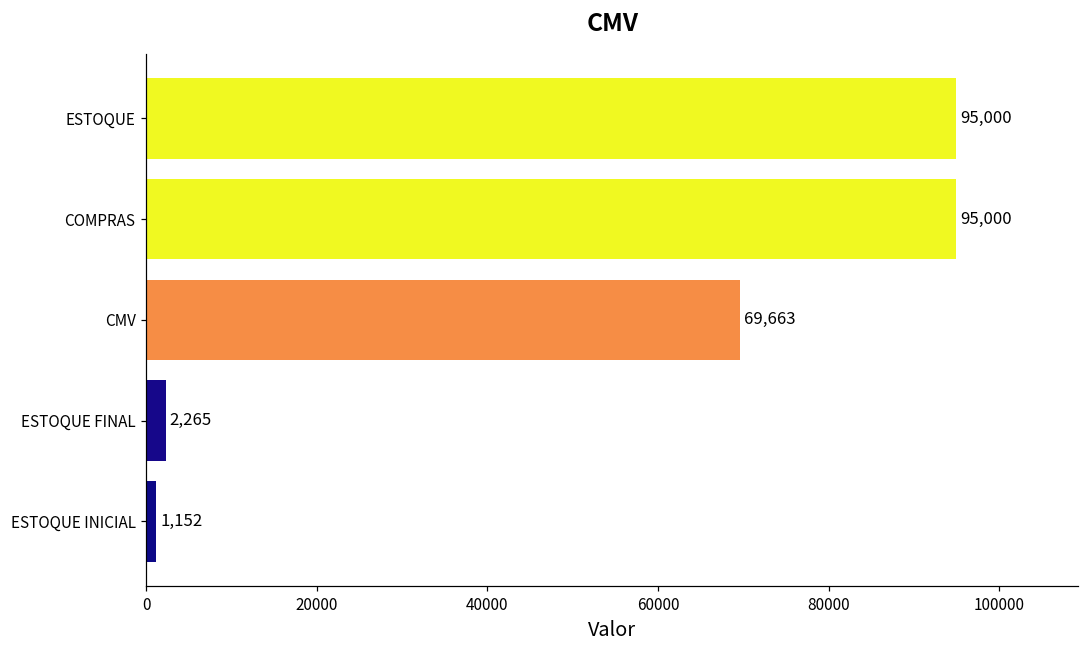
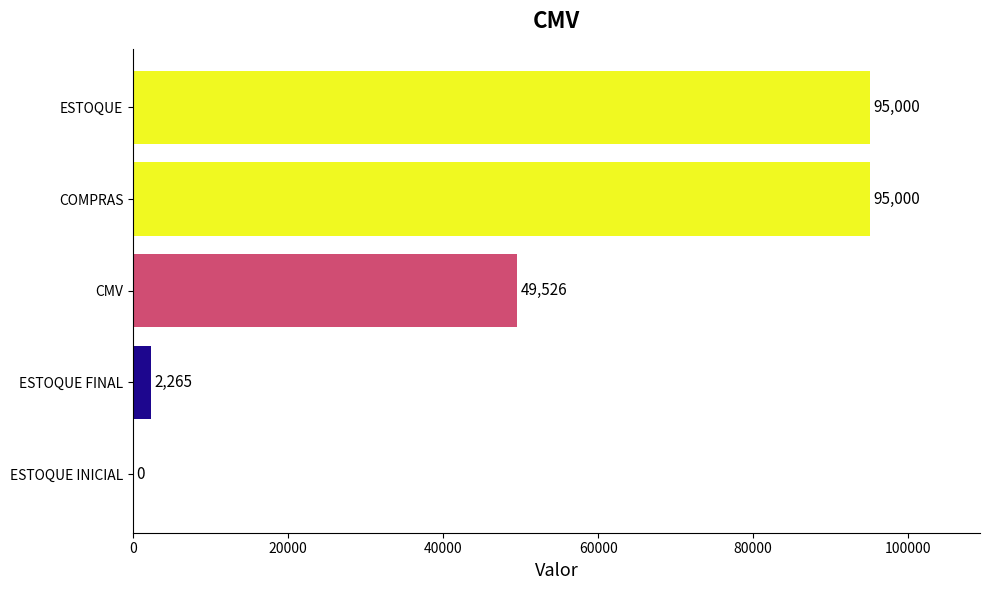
  {
    "ESTOQUE": "95,000",
    "COMPRAS": "95,000",
-   "CMV": "69,663",
+   "CMV": "49,526",
    "ESTOQUE FINAL": "2,265",
-   "ESTOQUE INICIAL": "1,152"
+   "ESTOQUE INICIAL": "0"
  }
